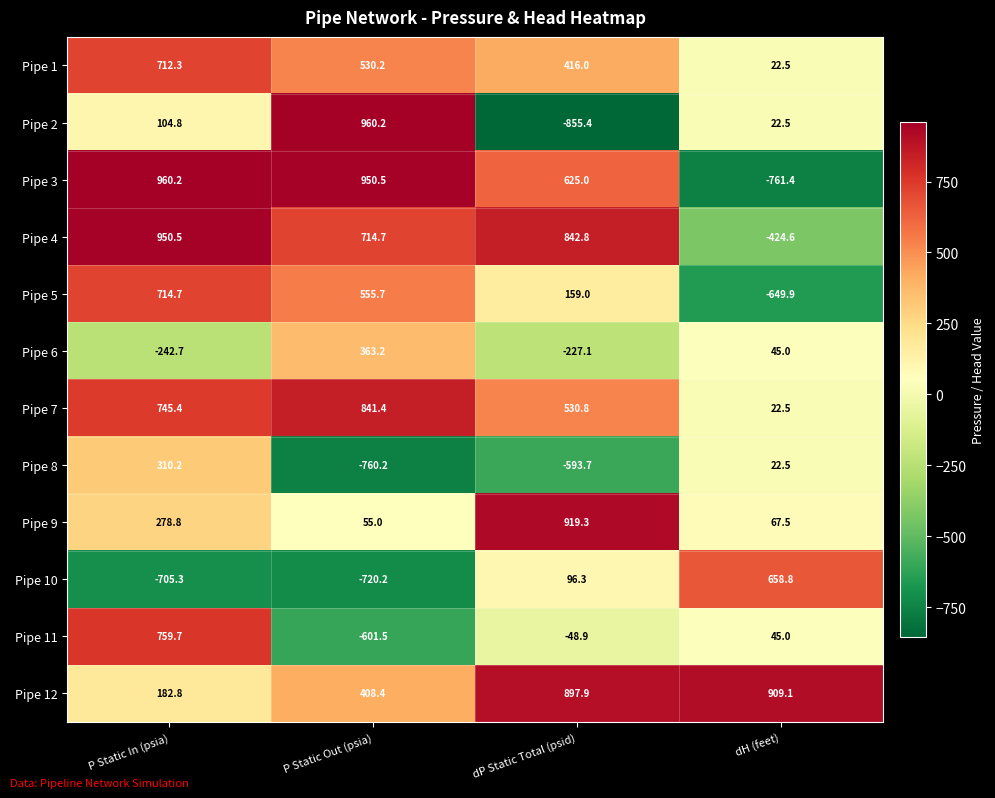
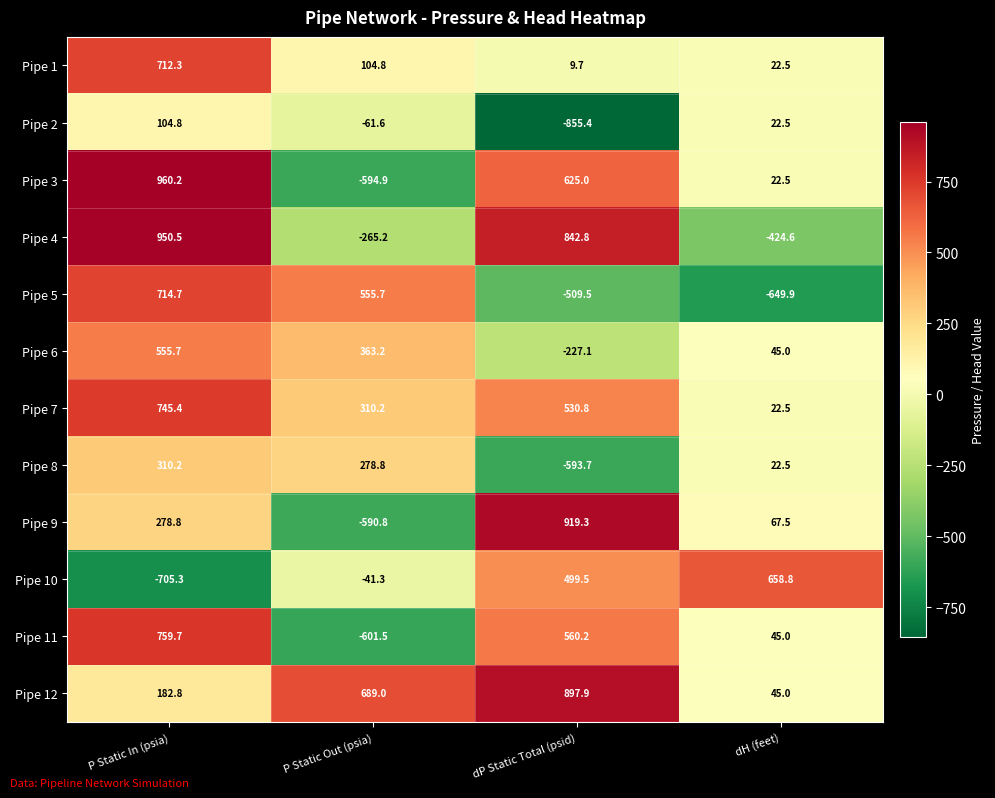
  {
    "Pipe 1": {
      "P Static In (psia)": 712.3,
-     "P Static Out (psia)": 530.2,
-     "dP Static Total (psid)": 416.0,
+     "P Static Out (psia)": 104.8,
+     "dP Static Total (psid)": 9.7,
      "dH (feet)": 22.5
    },
    "Pipe 2": {
      "P Static In (psia)": 104.8,
-     "P Static Out (psia)": 960.2,
+     "P Static Out (psia)": -61.6,
      "dP Static Total (psid)": -855.4,
      "dH (feet)": 22.5
    },
    "Pipe 3": {
      "P Static In (psia)": 960.2,
-     "P Static Out (psia)": 950.5,
+     "P Static Out (psia)": -594.9,
      "dP Static Total (psid)": 625.0,
-     "dH (feet)": -761.4
+     "dH (feet)": 22.5
    },
    "Pipe 4": {
      "P Static In (psia)": 950.5,
-     "P Static Out (psia)": 714.7,
+     "P Static Out (psia)": -265.2,
      "dP Static Total (psid)": 842.8,
      "dH (feet)": -424.6
    },
    "Pipe 5": {
      "P Static In (psia)": 714.7,
      "P Static Out (psia)": 555.7,
-     "dP Static Total (psid)": 159.0,
+     "dP Static Total (psid)": -509.5,
      "dH (feet)": -649.9
    },
    "Pipe 6": {
-     "P Static In (psia)": -242.7,
+     "P Static In (psia)": 555.7,
      "P Static Out (psia)": 363.2,
      "dP Static Total (psid)": -227.1,
      "dH (feet)": 45.0
    },
    "Pipe 7": {
      "P Static In (psia)": 745.4,
-     "P Static Out (psia)": 841.4,
+     "P Static Out (psia)": 310.2,
      "dP Static Total (psid)": 530.8,
      "dH (feet)": 22.5
    },
    "Pipe 8": {
      "P Static In (psia)": 310.2,
-     "P Static Out (psia)": -760.2,
+     "P Static Out (psia)": 278.8,
      "dP Static Total (psid)": -593.7,
      "dH (feet)": 22.5
    },
    "Pipe 9": {
      "P Static In (psia)": 278.8,
-     "P Static Out (psia)": 55.0,
+     "P Static Out (psia)": -590.8,
      "dP Static Total (psid)": 919.3,
      "dH (feet)": 67.5
    },
    "Pipe 10": {
      "P Static In (psia)": -705.3,
-     "P Static Out (psia)": -720.2,
-     "dP Static Total (psid)": 96.3,
+     "P Static Out (psia)": -41.3,
+     "dP Static Total (psid)": 499.5,
      "dH (feet)": 658.8
    },
    "Pipe 11": {
      "P Static In (psia)": 759.7,
      "P Static Out (psia)": -601.5,
-     "dP Static Total (psid)": -48.9,
+     "dP Static Total (psid)": 560.2,
      "dH (feet)": 45.0
    },
    "Pipe 12": {
      "P Static In (psia)": 182.8,
-     "P Static Out (psia)": 408.4,
+     "P Static Out (psia)": 689.0,
      "dP Static Total (psid)": 897.9,
-     "dH (feet)": 909.1
+     "dH (feet)": 45.0
    }
  }
